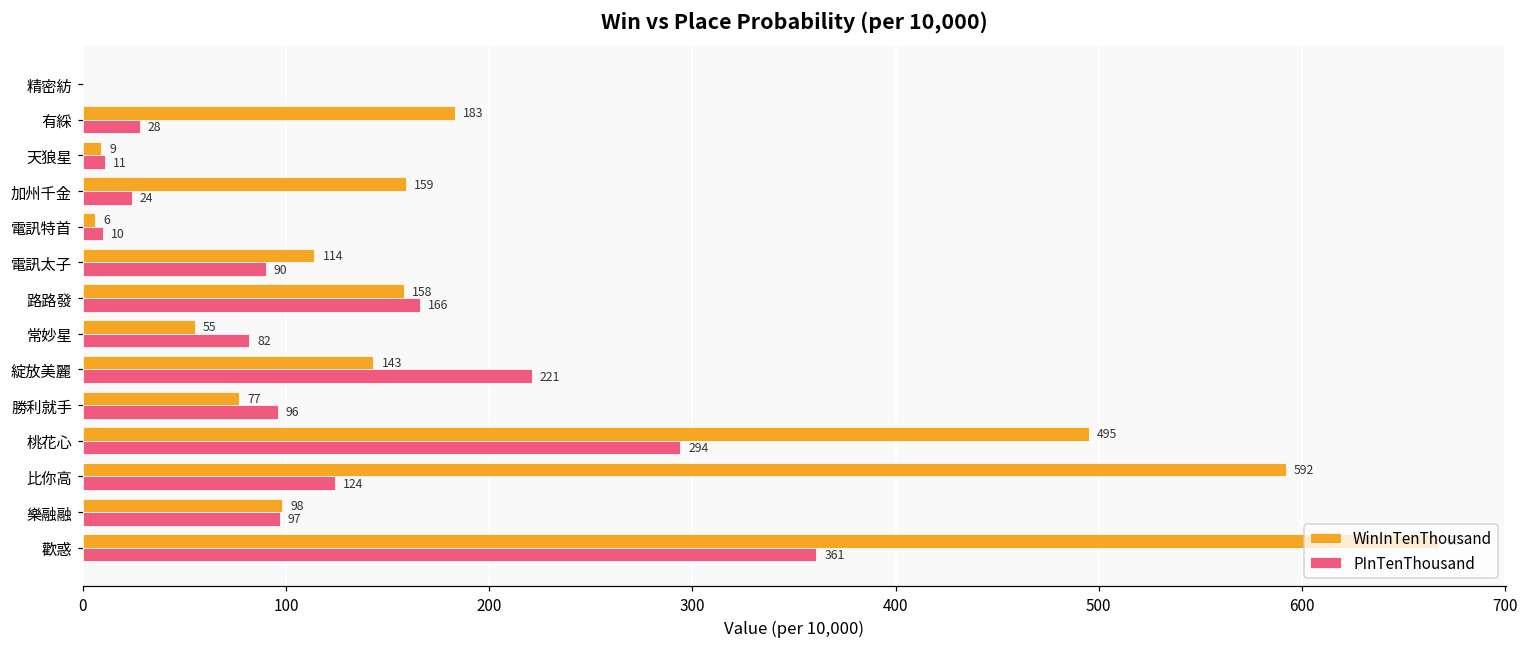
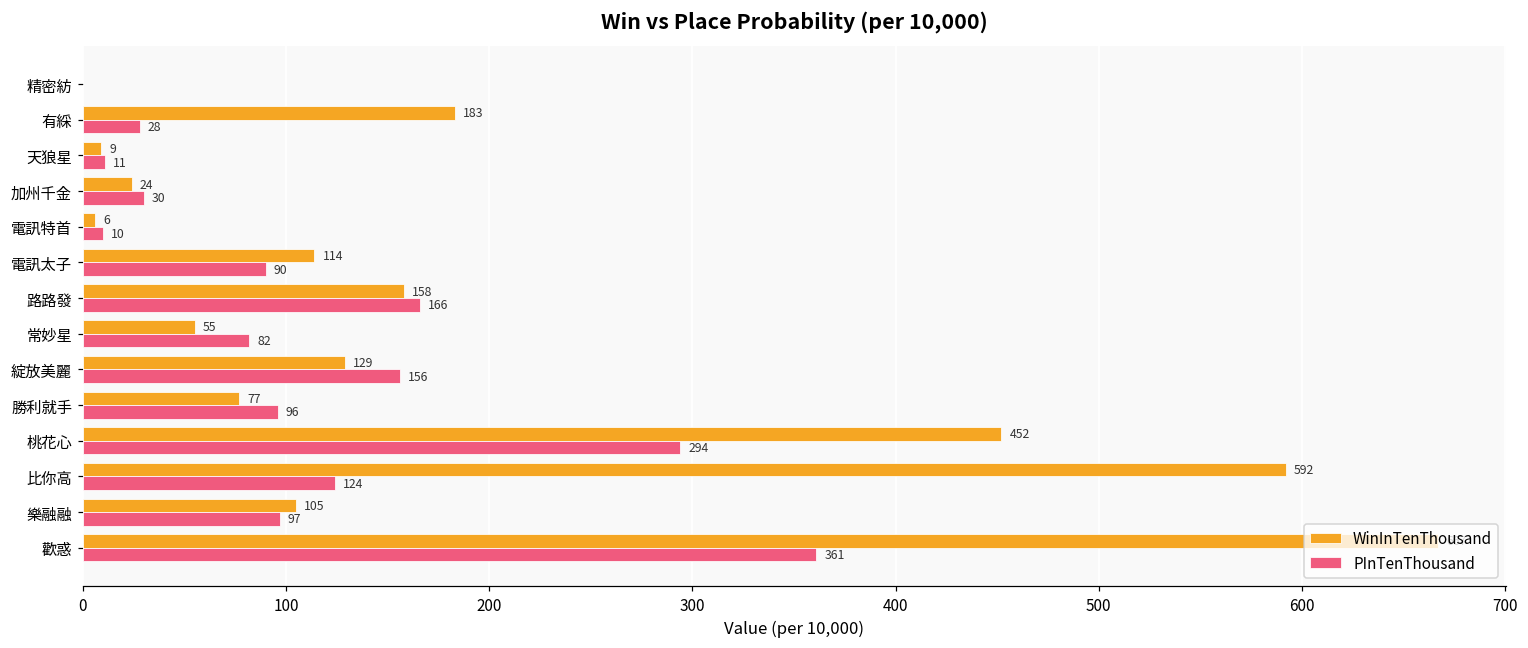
  {
    "WinInTenThousand": {
      "有綵": 183,
      "天狼星": 9,
-     "加州千金": 159,
+     "加州千金": 24,
      "電訊特首": 6,
      "電訊太子": 114,
      "路路發": 158,
      "常妙星": 55,
-     "綻放美麗": 143,
+     "綻放美麗": 129,
      "勝利就手": 77,
-     "桃花心": 495,
+     "桃花心": 452,
      "比你高": 592,
-     "樂融融": 98
+     "樂融融": 105
    },
    "PInTenThousand": {
      "有綵": 28,
      "天狼星": 11,
-     "加州千金": 24,
+     "加州千金": 30,
      "電訊特首": 10,
      "電訊太子": 90,
      "路路發": 166,
      "常妙星": 82,
-     "綻放美麗": 221,
+     "綻放美麗": 156,
      "勝利就手": 96,
      "桃花心": 294,
      "比你高": 124,
      "樂融融": 97,
      "歡惑": 361
    }
  }
